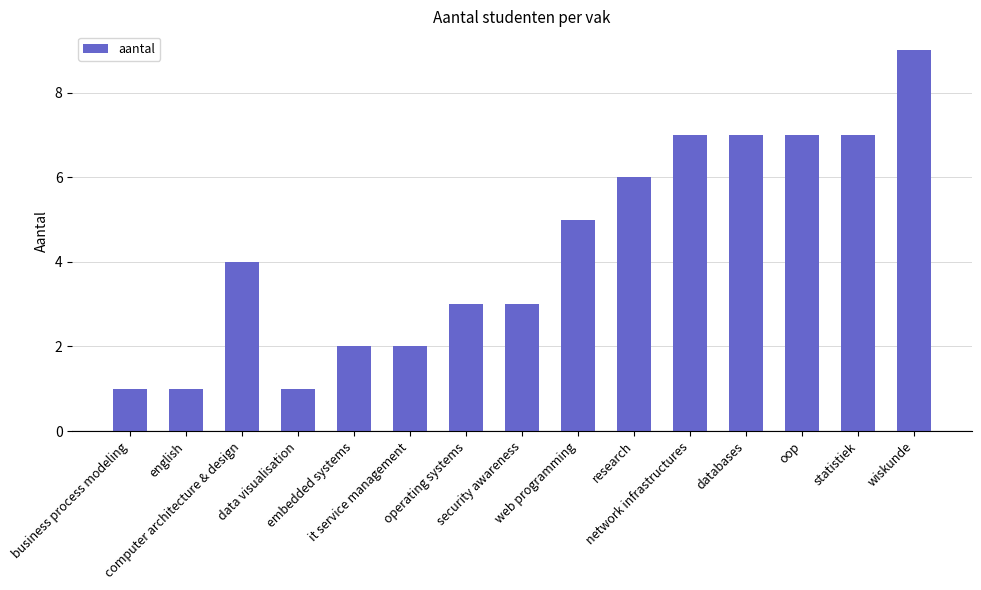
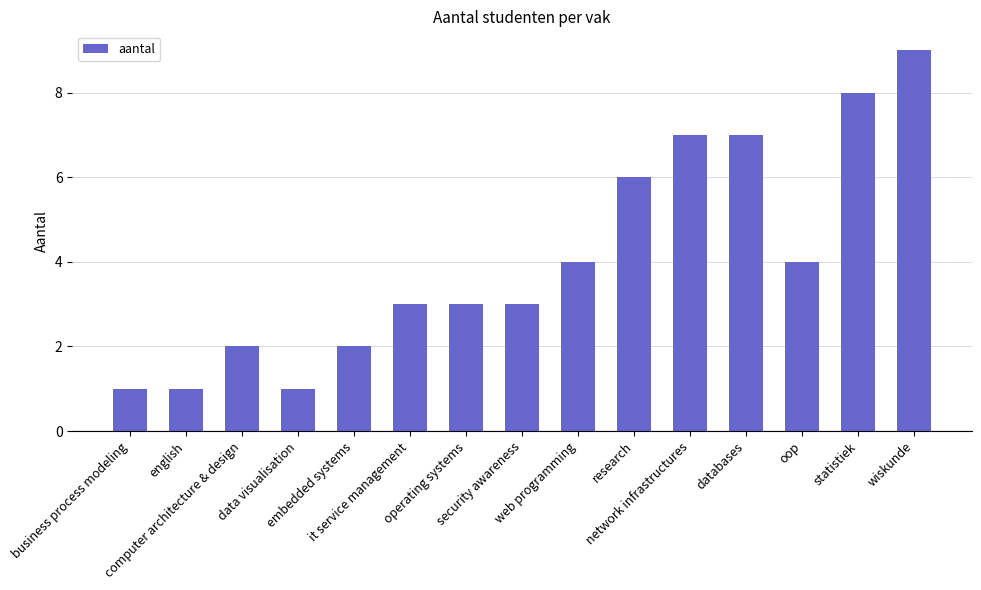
  {
    "business process modeling": 1,
    "english": 1,
-   "computer architecture & design": 4,
+   "computer architecture & design": 2,
    "data visualisation": 1,
    "embedded systems": 2,
-   "it service management": 2,
+   "it service management": 3,
    "operating systems": 3,
    "security awareness": 3,
-   "web programming": 5,
+   "web programming": 4,
    "research": 6,
    "network infrastructures": 7,
    "databases": 7,
-   "oop": 7,
-   "statistiek": 7,
+   "oop": 4,
+   "statistiek": 8,
    "wiskunde": 9
  }
